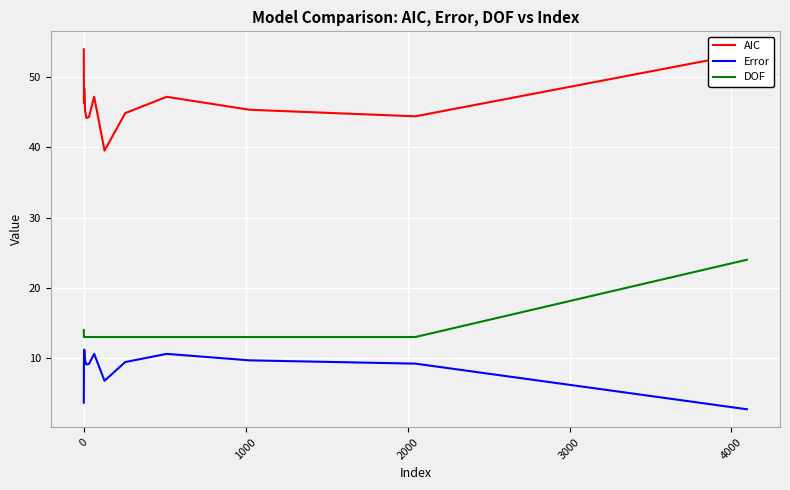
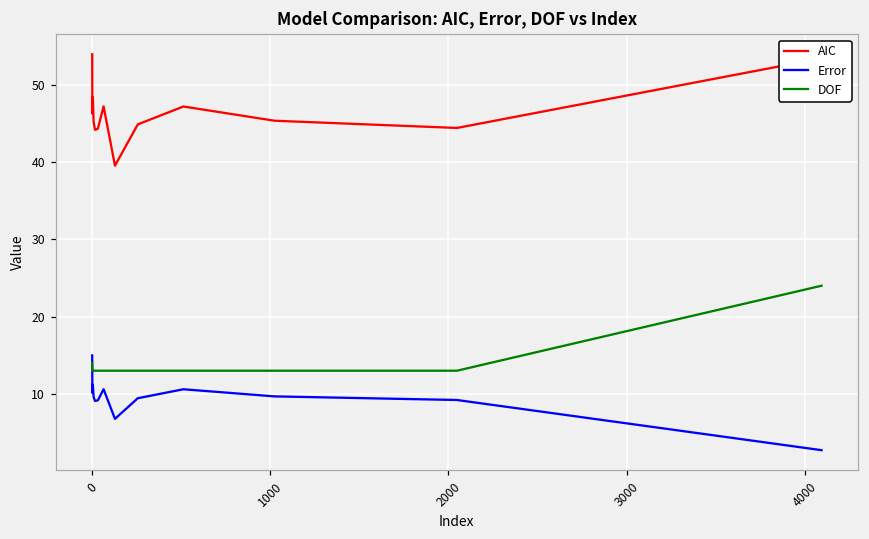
  {
    "AIC": {
      "0": 54
    },
    "Error": {
-     "0": 4
+     "0": 15
    },
    "DOF": {
      "0": 14
    }
  }
